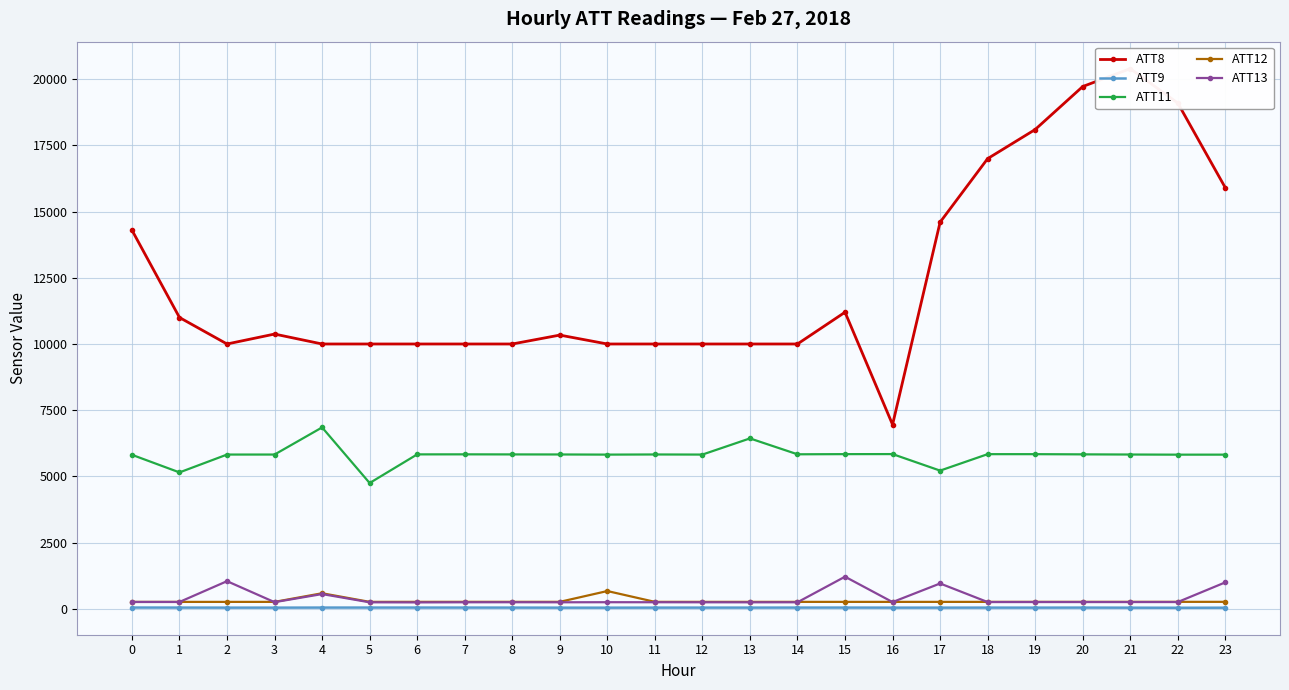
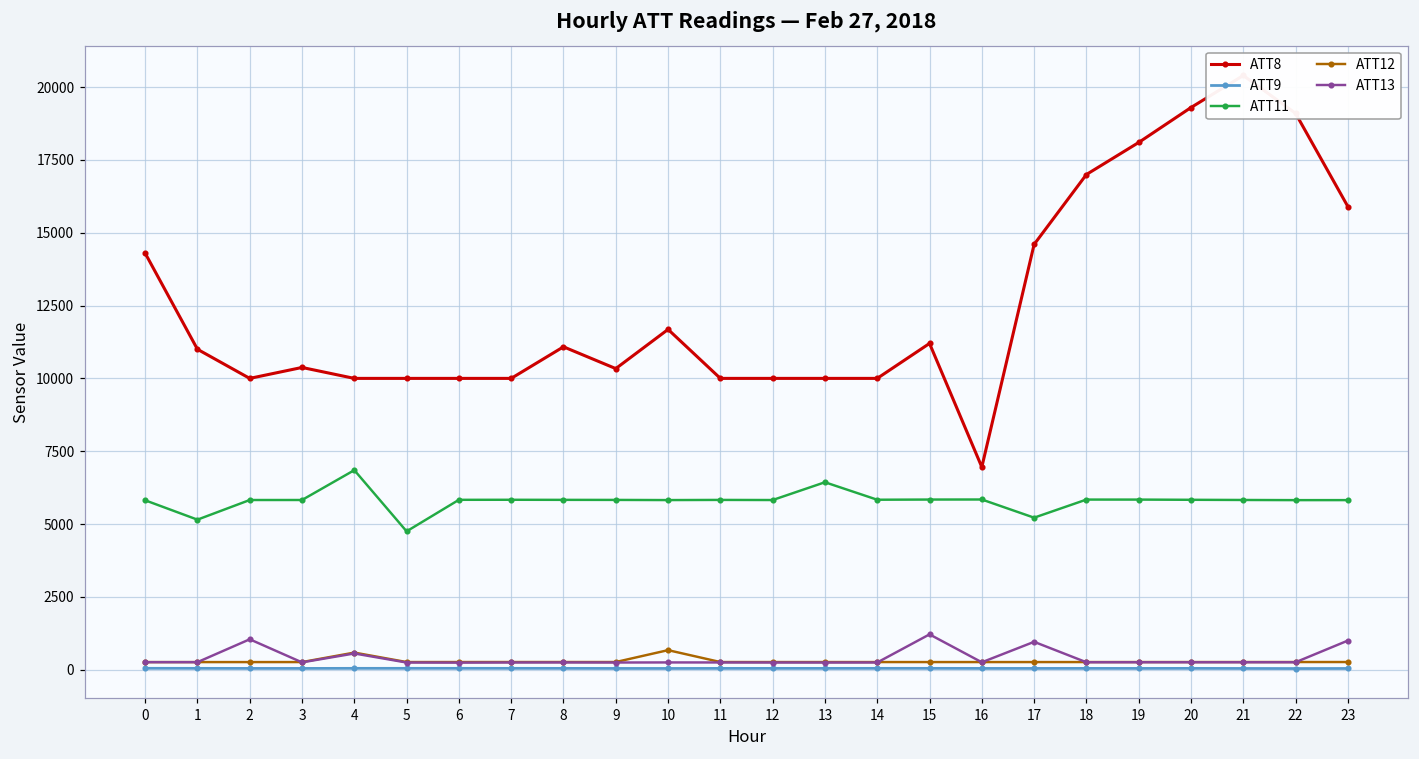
  {
    "ATT8": {
      "0": 14300,
      "1": 11000,
      "2": 10000,
      "3": 10400,
      "4": 10000,
      "5": 10000,
      "6": 10000,
      "7": 10000,
-     "8": 10000,
+     "8": 11100,
      "9": 10300,
-     "10": 10000,
+     "10": 11700,
      "11": 10000,
      "12": 10000,
      "13": 10000,
      "14": 10000,
      "15": 11200,
      "16": 7000,
      "17": 14600,
      "18": 17000,
      "19": 18100,
-     "20": 19700,
+     "20": 19300,
      "23": 15900
    },
    "ATT9": {
      "0": 0,
      "1": 0,
      "2": 0,
      "3": 0,
      "4": 0,
      "5": 0,
      "6": 0,
      "7": 0,
      "8": 0,
      "9": 0,
      "10": 0,
      "11": 0,
      "12": 0,
      "13": 0,
      "14": 0,
      "15": 0,
      "16": 0,
      "17": 0,
      "18": 0,
      "19": 0,
      "20": 0,
      "21": 0,
      "22": 0,
      "23": 0
    },
    "ATT11": {
      "0": 5800,
      "1": 5100,
      "2": 5800,
      "3": 5800,
      "4": 6800,
      "5": 4700,
      "6": 5800,
      "7": 5800,
      "8": 5800,
      "9": 5800,
      "10": 5800,
      "11": 5800,
      "12": 5800,
      "13": 6400,
      "14": 5800,
      "15": 5800,
      "16": 5800,
      "17": 5200,
      "18": 5800,
      "19": 5800,
      "20": 5800,
      "21": 5800,
      "22": 5800,
      "23": 5800
    },
    "ATT12": {
      "2": 300,
      "10": 700,
      "15": 300,
      "17": 300,
      "23": 300
    },
    "ATT13": {
      "2": 1000,
      "10": 200,
      "15": 1200,
      "17": 1000,
      "23": 1000
    }
  }
